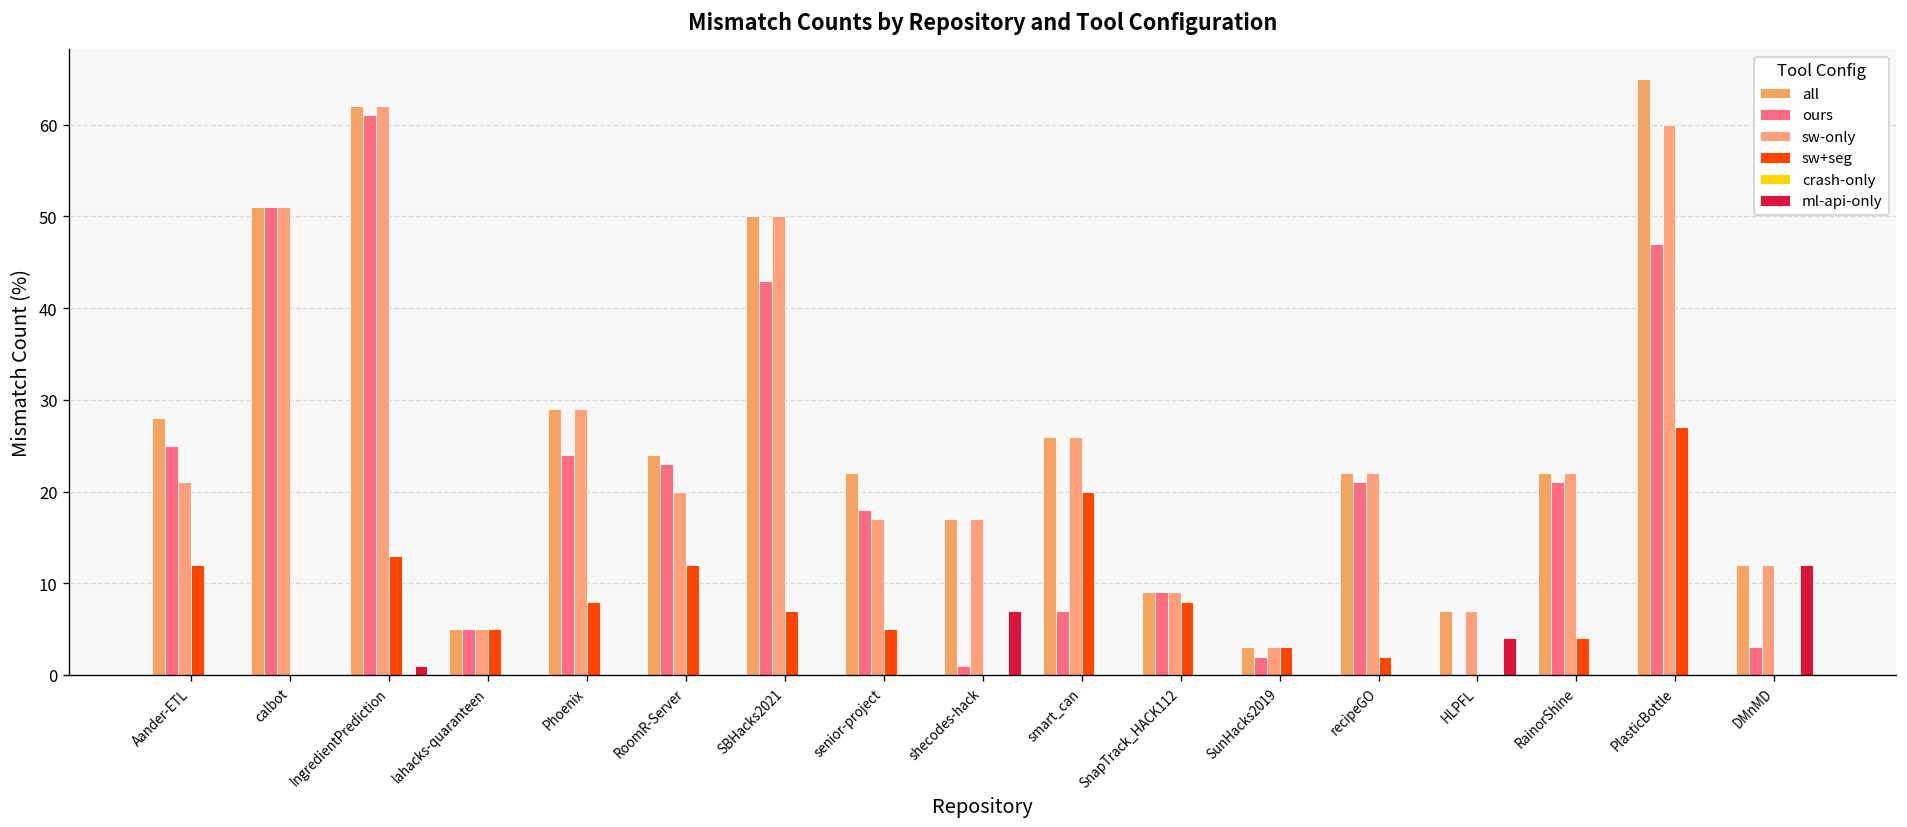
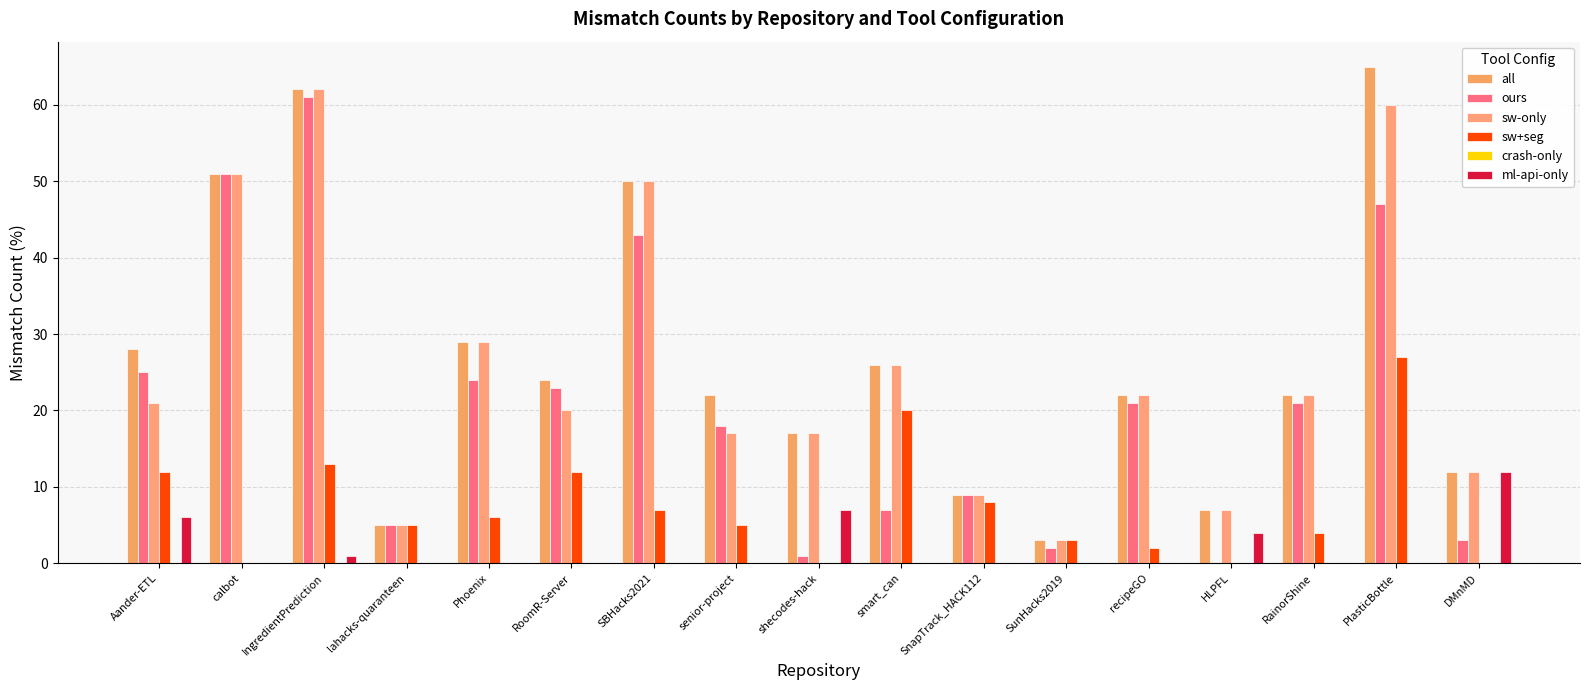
  {
    "sw+seg": {
      "Aander-ETL": 12,
      "calbot": 0,
      "IngredientPrediction": 13,
      "lahacks-quaranteen": 5,
-     "Phoenix": 8,
+     "Phoenix": 6,
      "RoomR-Server": 12,
      "SBHacks2021": 7,
      "senior-project": 5,
      "shecodes-hack": 0,
      "smart_can": 20,
      "SnapTrack_HACK112": 8,
      "SunHacks2019": 3,
      "recipeGO": 2,
      "HLPFL": 0,
      "RainorShine": 4,
      "PlasticBottle": 27,
      "DMnMD": 0
    },
    "crash-only": {
      "Aander-ETL": 0,
      "calbot": 0,
      "IngredientPrediction": 0,
      "lahacks-quaranteen": 0,
      "Phoenix": 0,
      "RoomR-Server": 0,
      "SBHacks2021": 0,
      "senior-project": 0,
      "shecodes-hack": 0,
      "smart_can": 0,
      "SnapTrack_HACK112": 0,
      "SunHacks2019": 0,
      "recipeGO": 0,
      "HLPFL": 0,
      "RainorShine": 0,
      "PlasticBottle": 0,
      "DMnMD": 0
    },
    "ml-api-only": {
-     "Aander-ETL": 0,
+     "Aander-ETL": 6,
      "calbot": 0,
      "IngredientPrediction": 1,
      "lahacks-quaranteen": 0,
      "Phoenix": 0,
      "RoomR-Server": 0,
      "SBHacks2021": 0,
      "senior-project": 0,
      "shecodes-hack": 7,
      "smart_can": 0,
      "SnapTrack_HACK112": 0,
      "SunHacks2019": 0,
      "recipeGO": 0,
      "HLPFL": 4,
      "RainorShine": 0,
      "PlasticBottle": 0,
      "DMnMD": 12
    }
  }
